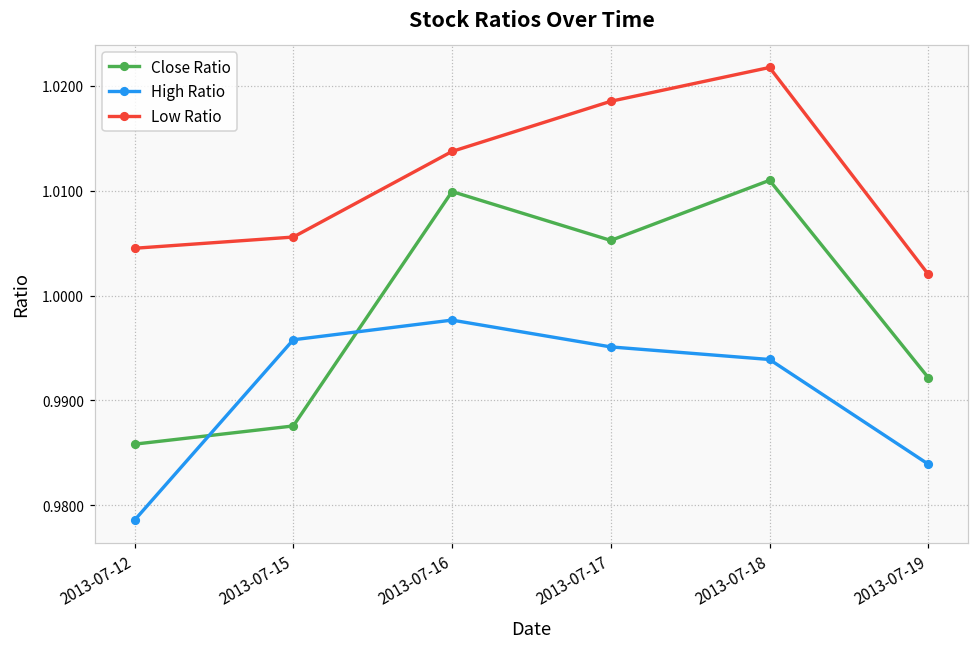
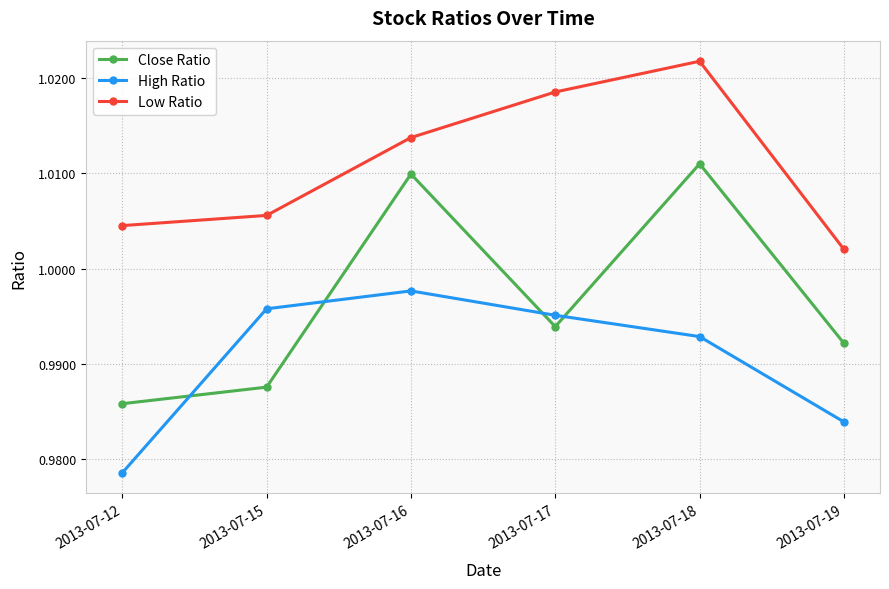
  {
    "Close Ratio": {
      "2013-07-12": 0.986,
      "2013-07-15": 0.988,
      "2013-07-16": 1.010,
-     "2013-07-17": 1.005,
+     "2013-07-17": 0.994,
      "2013-07-18": 1.011,
      "2013-07-19": 0.992
    },
    "High Ratio": {
      "2013-07-12": 0.979,
      "2013-07-15": 0.996,
      "2013-07-16": 0.998,
      "2013-07-17": 0.995,
-     "2013-07-18": 0.994,
+     "2013-07-18": 0.993,
      "2013-07-19": 0.984
    },
    "Low Ratio": {
      "2013-07-12": 1.005,
      "2013-07-15": 1.006,
      "2013-07-16": 1.014,
      "2013-07-17": 1.019,
      "2013-07-18": 1.022,
      "2013-07-19": 1.002
    }
  }
